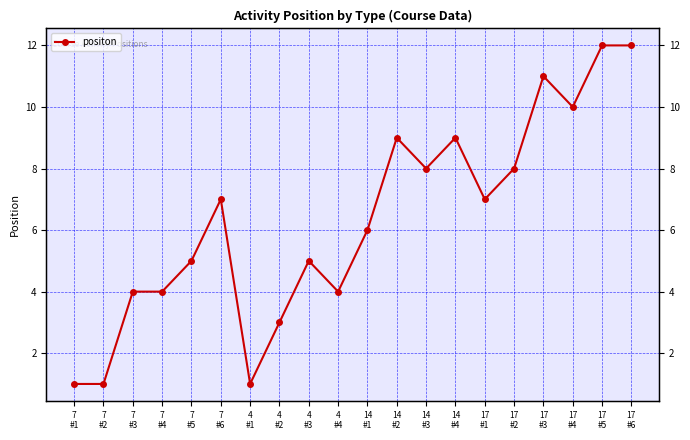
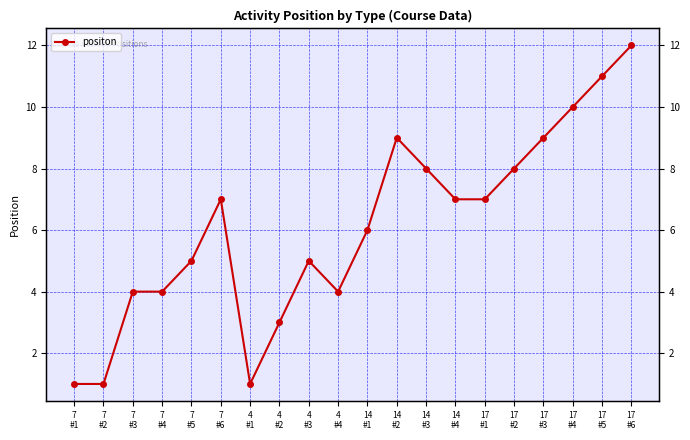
  {
    "7 #1": 1,
    "7 #2": 1,
    "7 #3": 4,
    "7 #4": 4,
    "7 #5": 5,
    "7 #6": 7,
    "4 #1": 1,
    "4 #2": 3,
    "4 #3": 5,
    "4 #4": 4,
    "14 #1": 6,
    "14 #2": 9,
    "14 #3": 8,
-   "14 #4": 9,
+   "14 #4": 7,
    "17 #1": 7,
    "17 #2": 8,
-   "17 #3": 11,
+   "17 #3": 9,
    "17 #4": 10,
-   "17 #5": 12,
+   "17 #5": 11,
    "17 #6": 12
  }
